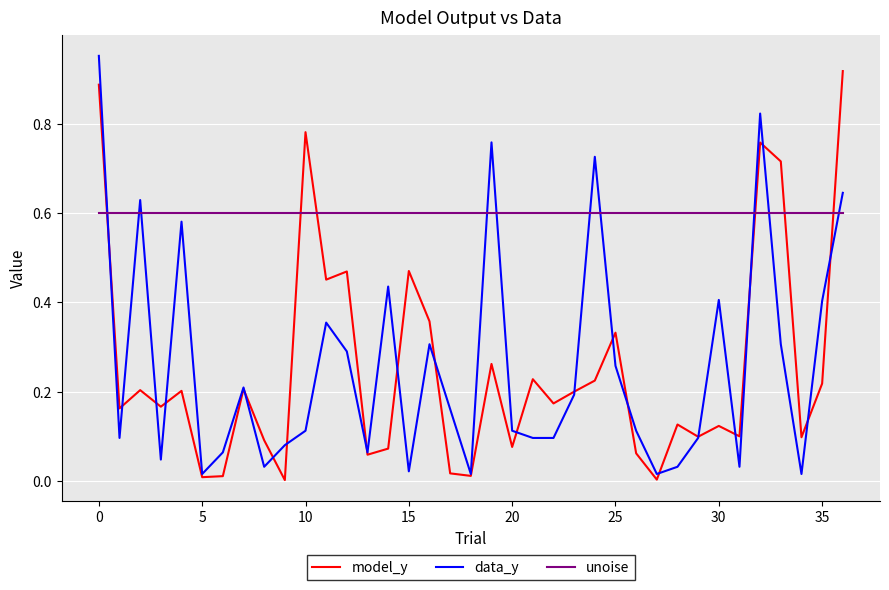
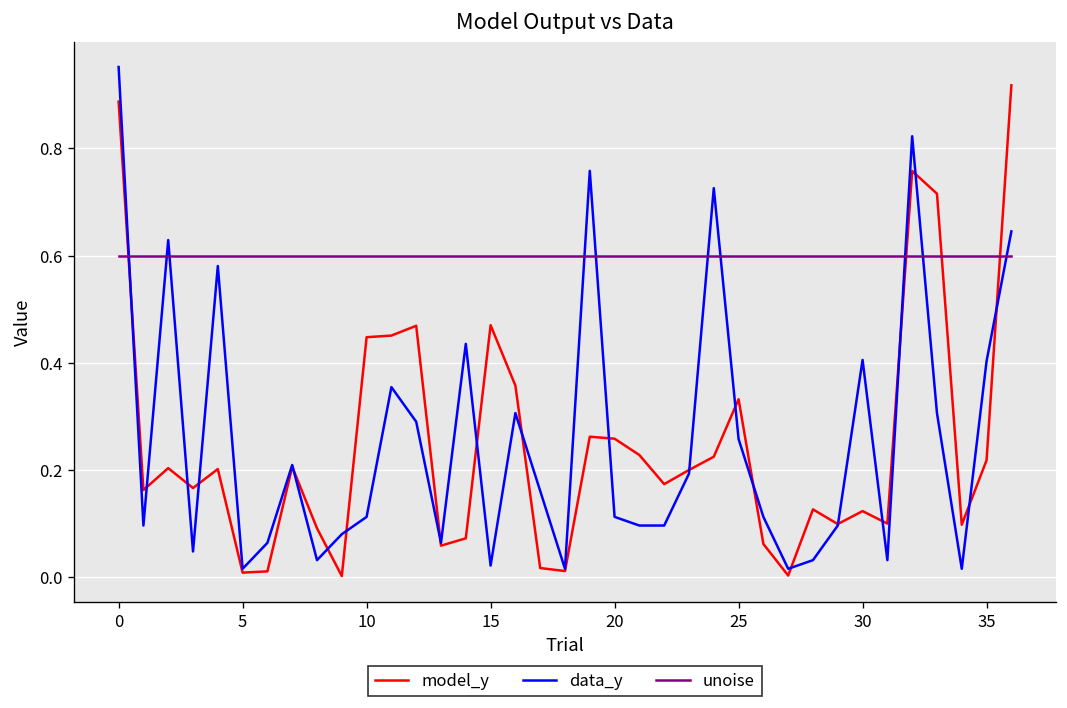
  {
    "model_y": {
      "0": 0.89,
      "5": 0.01,
-     "10": 0.78,
+     "10": 0.45,
      "15": 0.47,
-     "20": 0.08,
+     "20": 0.26,
      "25": 0.33,
      "30": 0.12,
      "35": 0.22
    },
    "data_y": {
      "0": 0.95,
      "5": 0.02,
      "10": 0.11,
      "15": 0.02,
      "20": 0.11,
      "25": 0.26,
      "30": 0.41,
      "35": 0.40
    },
    "unoise": {
      "0": 0.60,
      "5": 0.60,
      "10": 0.60,
      "15": 0.60,
      "20": 0.60,
      "25": 0.60,
      "30": 0.60,
      "35": 0.60
    }
  }
